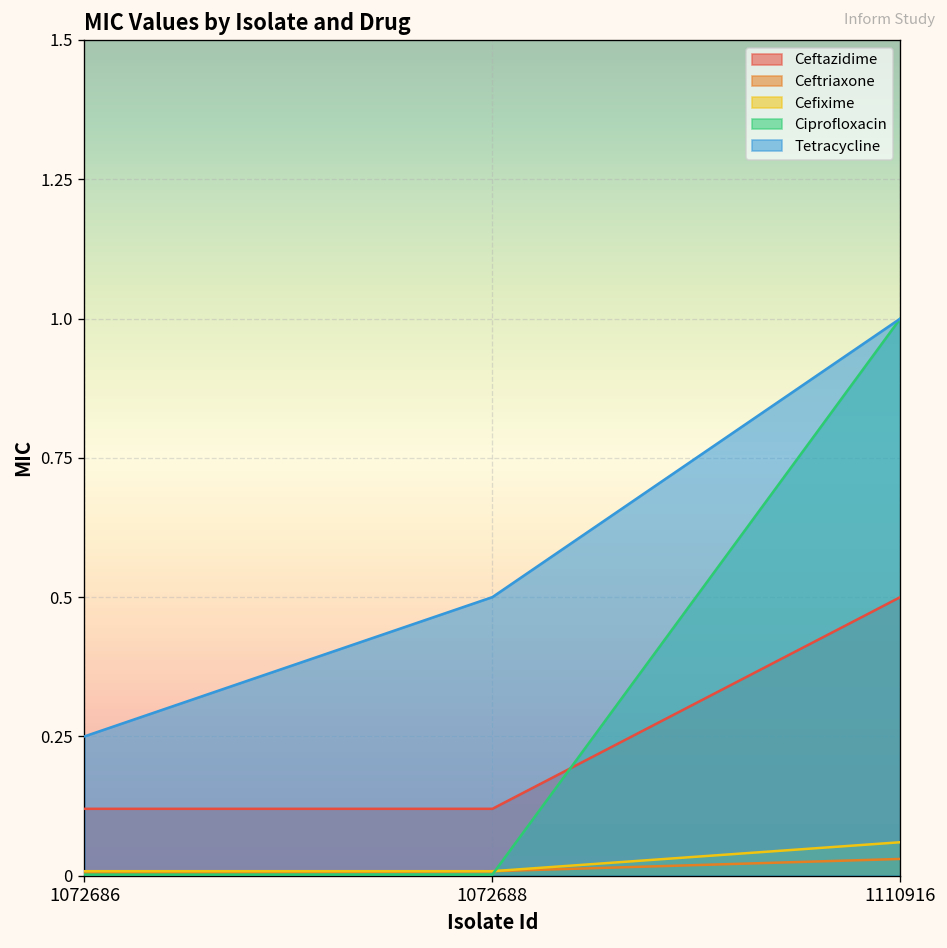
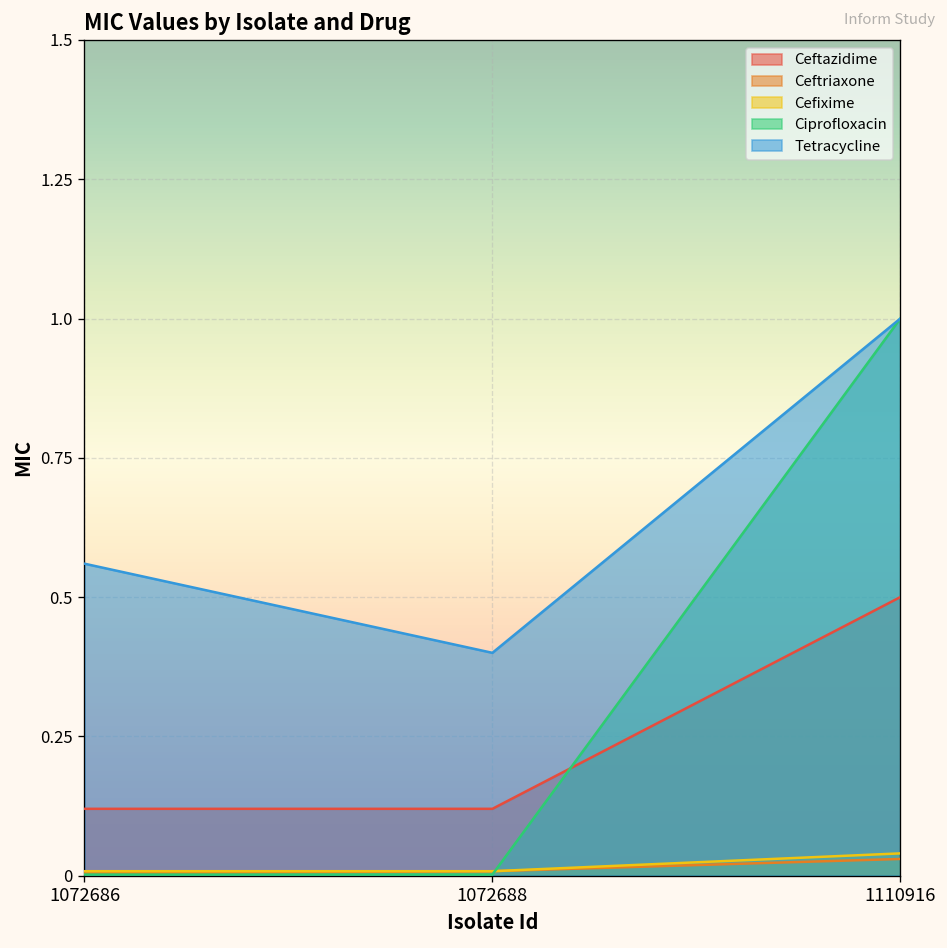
  {
    "Cefixime": {
-     "1110916": 0.06
+     "1110916": 0.04
    },
    "Ciprofloxacin": {
      "1072688": 0.00
    },
    "Tetracycline": {
-     "1072686": 0.25,
-     "1072688": 0.5
+     "1072686": 0.56,
+     "1072688": 0.4
    }
  }
